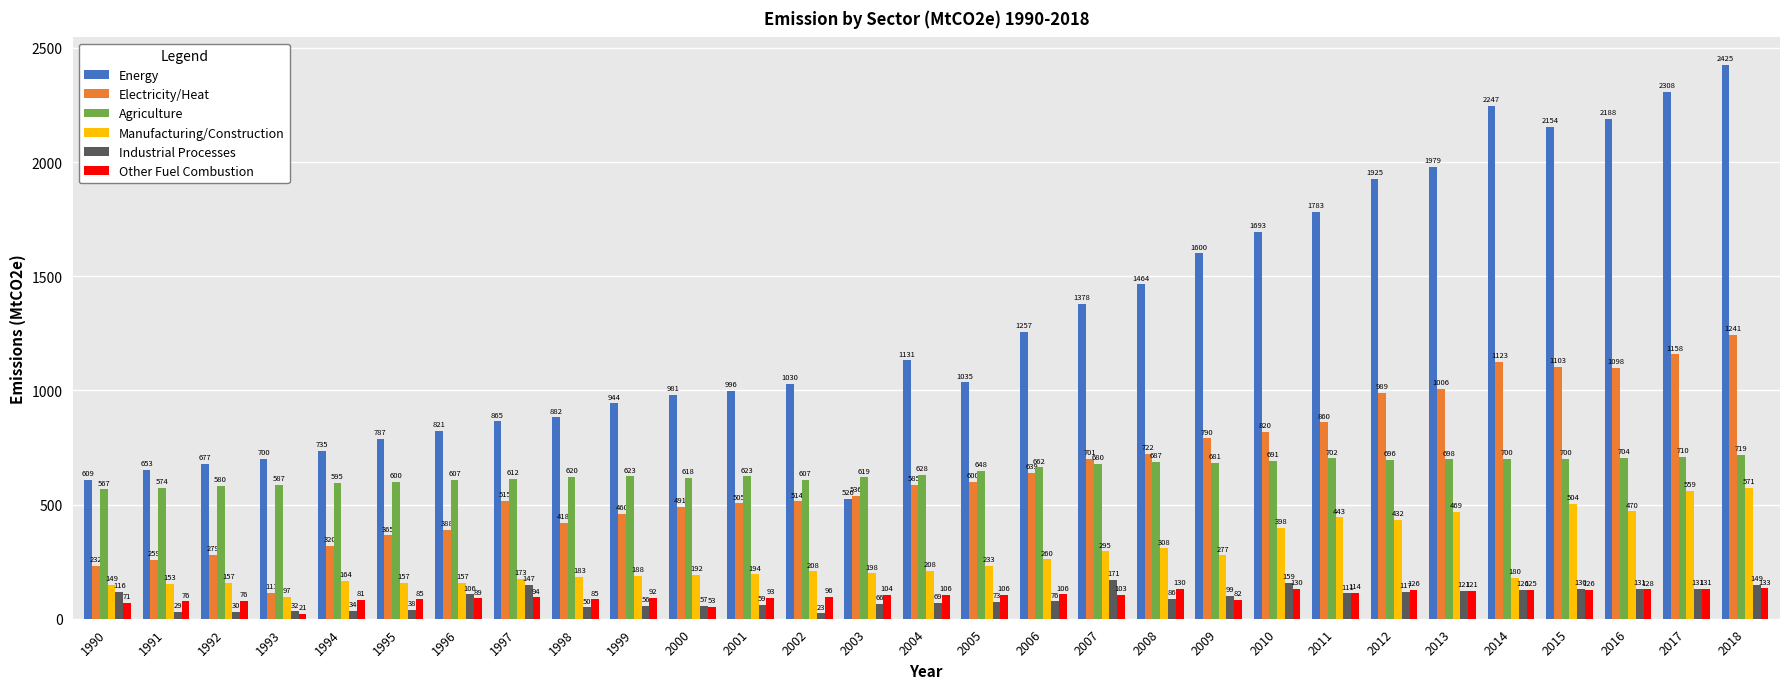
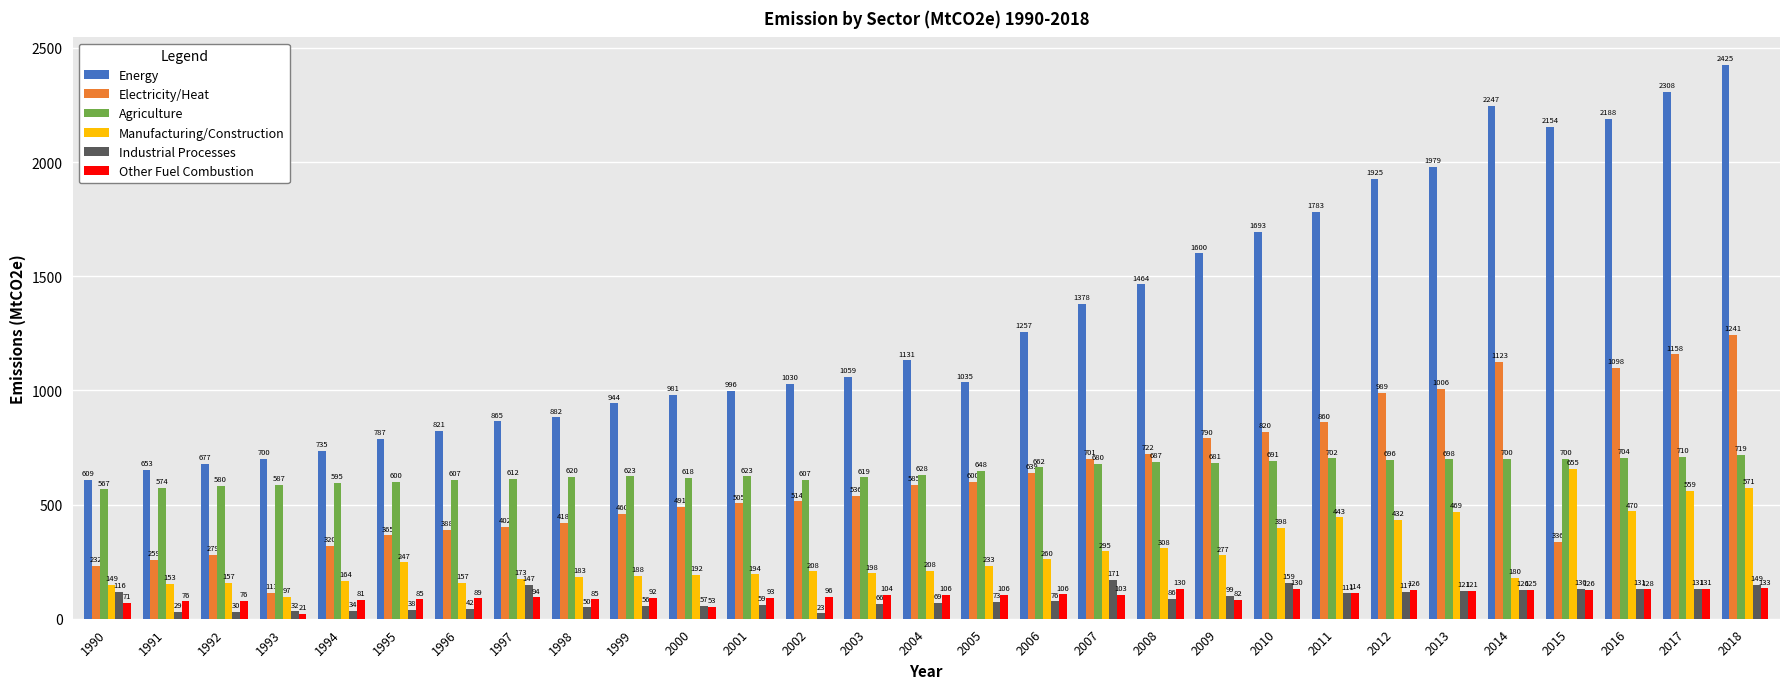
  {
    "Energy": {
      "1990": 609,
      "1991": 653,
      "1992": 677,
      "1993": 700,
      "1994": 735,
      "1995": 787,
      "1996": 821,
      "1997": 865,
      "1998": 882,
      "1999": 944,
      "2000": 981,
      "2001": 996,
      "2002": 1030,
-     "2003": 526,
+     "2003": 1059,
      "2004": 1131,
      "2005": 1035,
      "2006": 1257,
      "2007": 1378,
      "2008": 1464,
      "2009": 1600,
      "2010": 1693,
      "2011": 1783,
      "2012": 1925,
      "2013": 1979,
      "2014": 2247,
      "2015": 2154,
      "2016": 2188,
      "2017": 2308,
      "2018": 2425
    },
    "Electricity/Heat": {
      "1990": 232,
      "1991": 259,
      "1992": 279,
      "1993": 113,
      "1994": 320,
      "1995": 365,
      "1996": 388,
-     "1997": 515,
+     "1997": 402,
      "1998": 418,
      "1999": 460,
      "2000": 491,
      "2001": 505,
      "2002": 514,
      "2003": 536,
      "2004": 585,
      "2005": 600,
      "2006": 639,
      "2007": 701,
      "2008": 722,
      "2009": 790,
      "2010": 820,
      "2011": 860,
      "2012": 989,
      "2013": 1006,
      "2014": 1123,
-     "2015": 1103,
+     "2015": 336,
      "2016": 1098,
      "2017": 1158,
      "2018": 1241
    },
    "Agriculture": {
      "1990": 567,
      "1991": 574,
      "1992": 580,
      "1993": 587,
      "1994": 595,
      "1995": 600,
      "1996": 607,
      "1997": 612,
      "1998": 620,
      "1999": 623,
      "2000": 618,
      "2001": 623,
      "2002": 607,
      "2003": 619,
      "2004": 628,
      "2005": 648,
      "2006": 662,
      "2007": 680,
      "2008": 687,
      "2009": 681,
      "2010": 691,
      "2011": 702,
      "2012": 696,
      "2013": 698,
      "2014": 700,
      "2015": 700,
      "2016": 704,
      "2017": 710,
      "2018": 719
    },
    "Manufacturing/Construction": {
      "1990": 149,
      "1991": 153,
      "1992": 157,
      "1993": 97,
      "1994": 164,
-     "1995": 157,
+     "1995": 247,
      "1996": 157,
      "1997": 173,
      "1998": 183,
      "1999": 188,
      "2000": 192,
      "2001": 194,
      "2002": 208,
      "2003": 198,
      "2004": 208,
      "2005": 233,
      "2006": 260,
      "2007": 295,
      "2008": 308,
      "2009": 277,
      "2010": 398,
      "2011": 443,
      "2012": 432,
      "2013": 469,
      "2014": 180,
-     "2015": 504,
+     "2015": 655,
      "2016": 470,
      "2017": 559,
      "2018": 571
    },
    "Industrial Processes": {
      "1990": 116,
      "1991": 29,
      "1992": 30,
      "1993": 32,
      "1994": 34,
      "1995": 38,
-     "1996": 106,
+     "1996": 42,
      "1997": 147,
      "1998": 50,
      "1999": 56,
      "2000": 57,
      "2001": 59,
      "2002": 23,
      "2003": 66,
      "2004": 69,
      "2005": 73,
      "2006": 76,
      "2007": 171,
      "2008": 86,
      "2009": 99,
      "2010": 159
    },
    "Other Fuel Combustion": {
      "1990": 71,
      "1991": 76,
      "1992": 76,
      "1993": 21,
      "1994": 81,
      "1995": 85,
      "1996": 89,
      "1997": 94,
      "1998": 85,
      "1999": 92,
      "2000": 53,
      "2001": 93,
      "2002": 96,
      "2003": 104,
      "2004": 106,
      "2005": 106,
      "2006": 106,
      "2007": 103,
      "2008": 130,
      "2009": 82,
      "2010": 130
    }
  }
